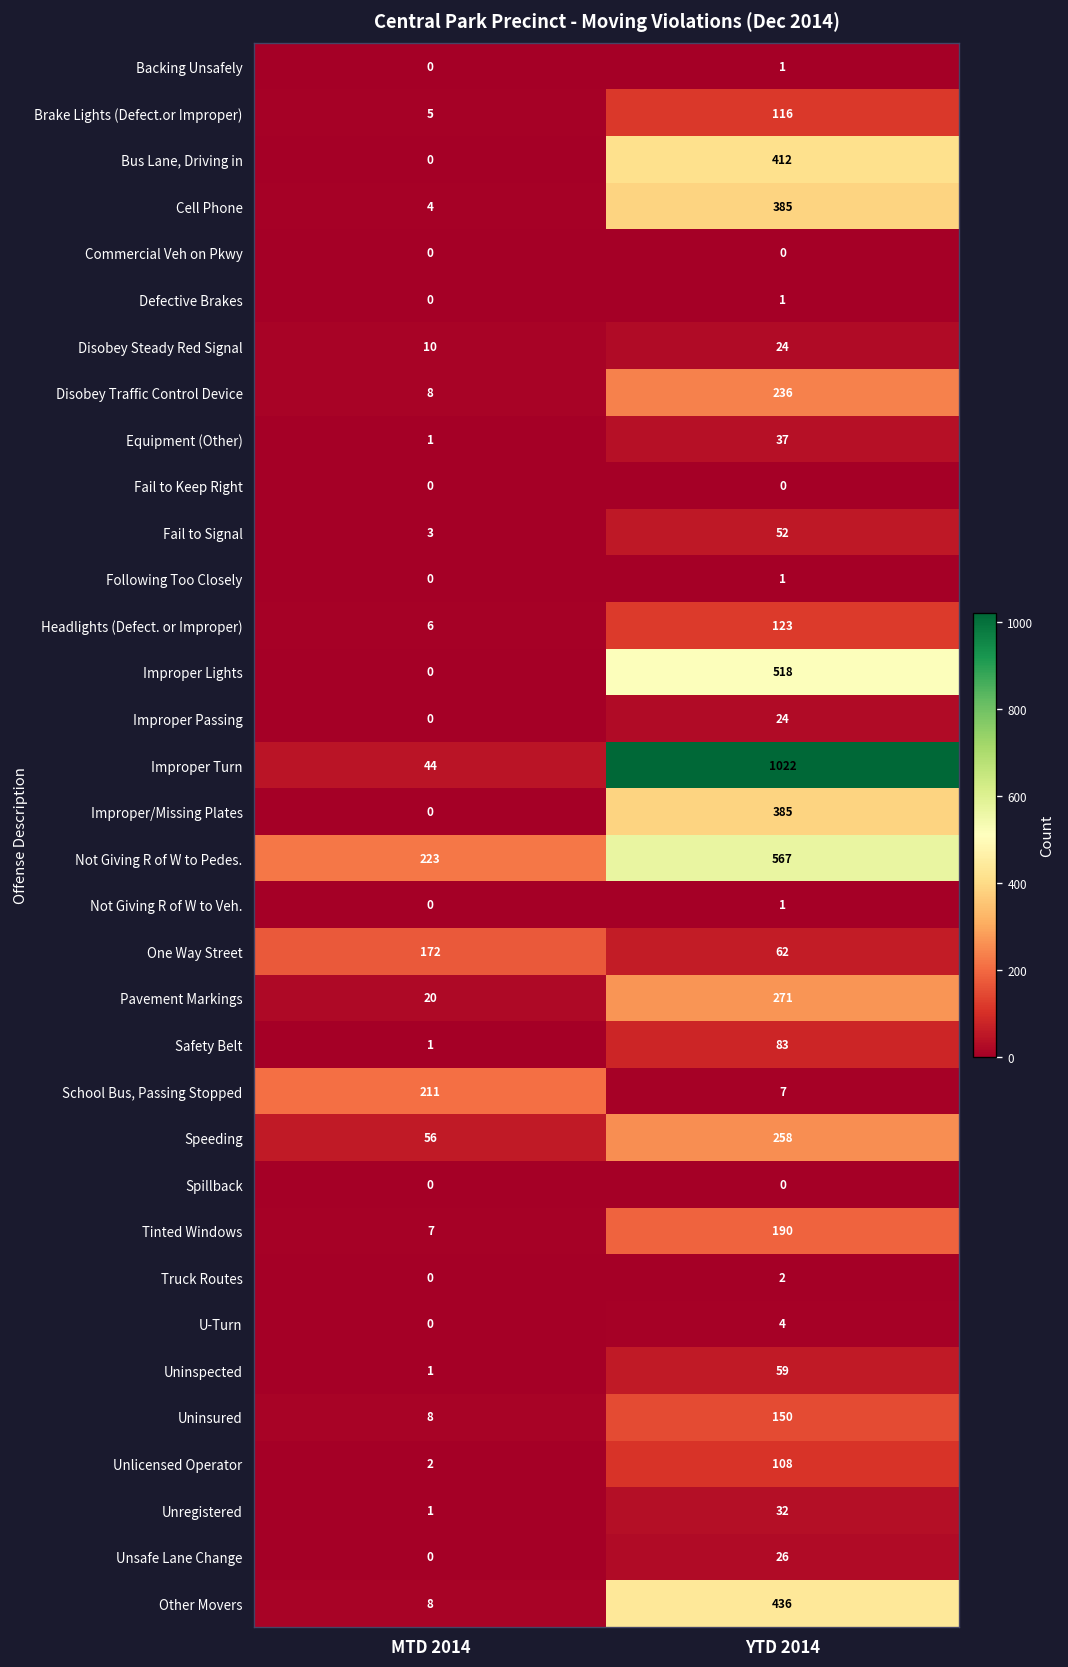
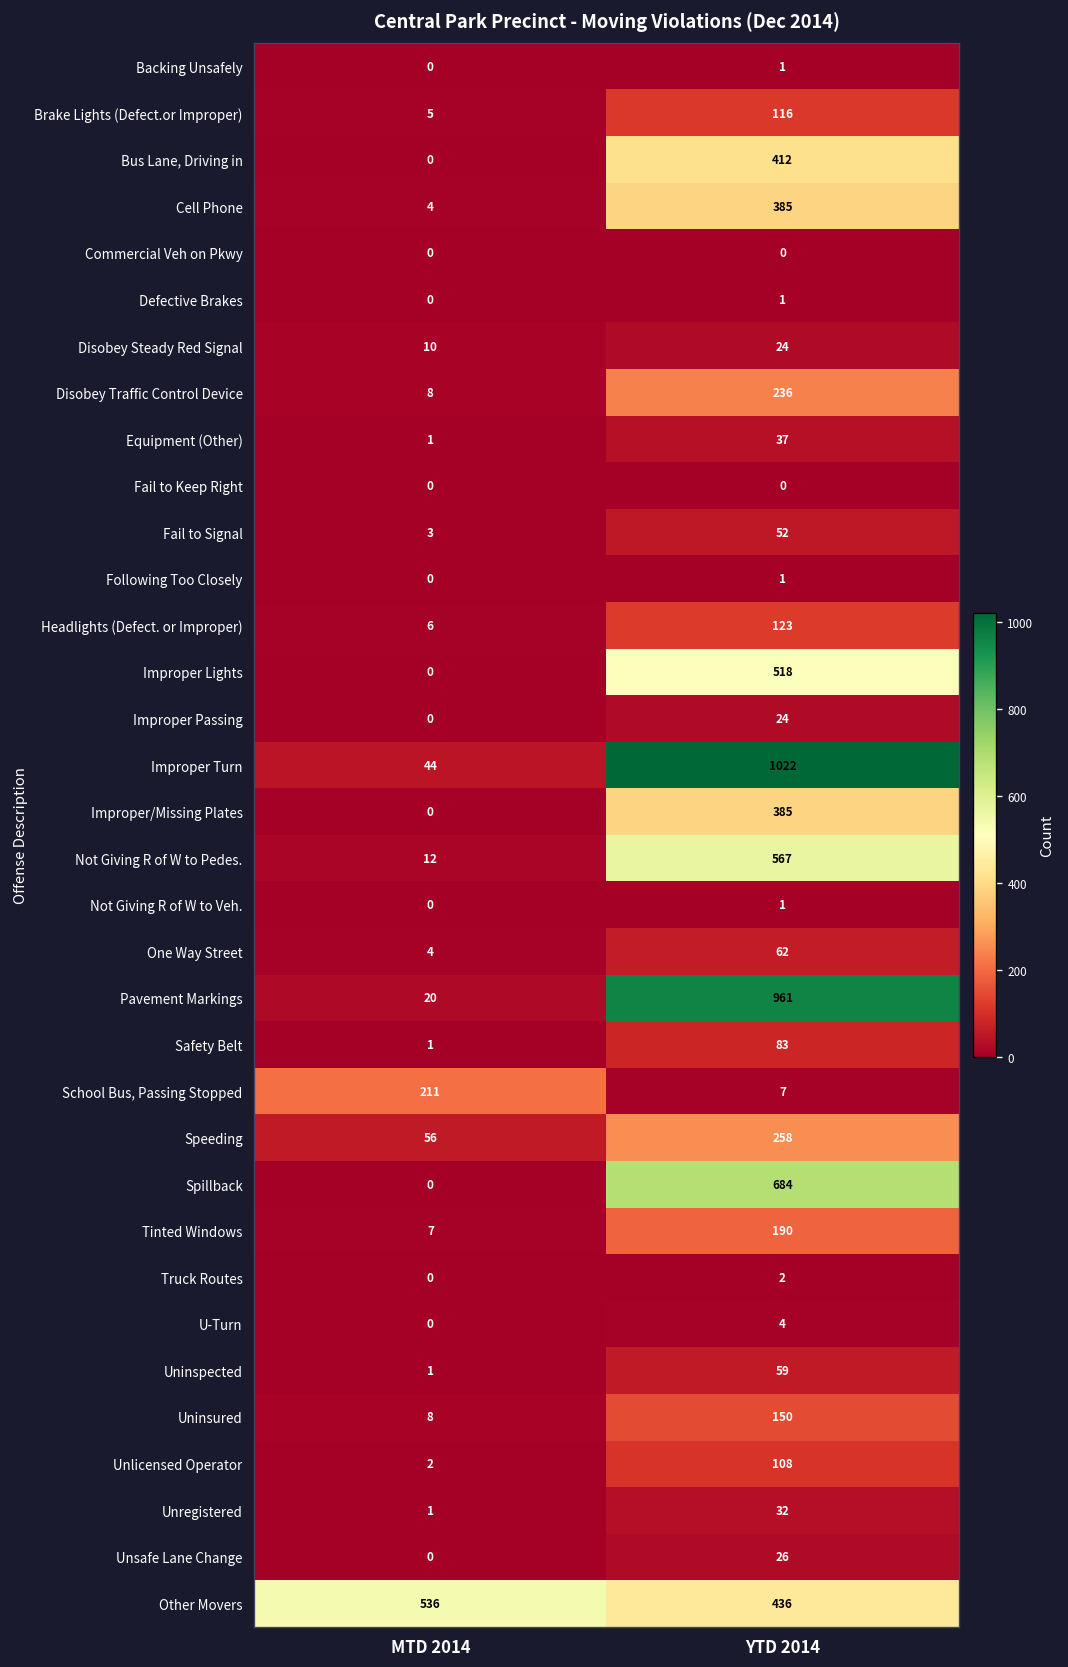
  {
    "Backing Unsafely": {
      "MTD 2014": 0,
      "YTD 2014": 1
    },
    "Brake Lights (Defect.or Improper)": {
      "MTD 2014": 5,
      "YTD 2014": 116
    },
    "Bus Lane, Driving in": {
      "MTD 2014": 0,
      "YTD 2014": 412
    },
    "Cell Phone": {
      "MTD 2014": 4,
      "YTD 2014": 385
    },
    "Commercial Veh on Pkwy": {
      "MTD 2014": 0,
      "YTD 2014": 0
    },
    "Defective Brakes": {
      "MTD 2014": 0,
      "YTD 2014": 1
    },
    "Disobey Steady Red Signal": {
      "MTD 2014": 10,
      "YTD 2014": 24
    },
    "Disobey Traffic Control Device": {
      "MTD 2014": 8,
      "YTD 2014": 236
    },
    "Equipment (Other)": {
      "MTD 2014": 1,
      "YTD 2014": 37
    },
    "Fail to Keep Right": {
      "MTD 2014": 0,
      "YTD 2014": 0
    },
    "Fail to Signal": {
      "MTD 2014": 3,
      "YTD 2014": 52
    },
    "Following Too Closely": {
      "MTD 2014": 0,
      "YTD 2014": 1
    },
    "Headlights (Defect. or Improper)": {
      "MTD 2014": 6,
      "YTD 2014": 123
    },
    "Improper Lights": {
      "MTD 2014": 0,
      "YTD 2014": 518
    },
    "Improper Passing": {
      "MTD 2014": 0,
      "YTD 2014": 24
    },
    "Improper Turn": {
      "MTD 2014": 44,
      "YTD 2014": 1022
    },
    "Improper/Missing Plates": {
      "MTD 2014": 0,
      "YTD 2014": 385
    },
    "Not Giving R of W to Pedes.": {
-     "MTD 2014": 223,
+     "MTD 2014": 12,
      "YTD 2014": 567
    },
    "Not Giving R of W to Veh.": {
      "MTD 2014": 0,
      "YTD 2014": 1
    },
    "One Way Street": {
-     "MTD 2014": 172,
+     "MTD 2014": 4,
      "YTD 2014": 62
    },
    "Pavement Markings": {
      "MTD 2014": 20,
-     "YTD 2014": 271
+     "YTD 2014": 961
    },
    "Safety Belt": {
      "MTD 2014": 1,
      "YTD 2014": 83
    },
    "School Bus, Passing Stopped": {
      "MTD 2014": 211,
      "YTD 2014": 7
    },
    "Speeding": {
      "MTD 2014": 56,
      "YTD 2014": 258
    },
    "Spillback": {
      "MTD 2014": 0,
-     "YTD 2014": 0
+     "YTD 2014": 684
    },
    "Tinted Windows": {
      "MTD 2014": 7,
      "YTD 2014": 190
    },
    "Truck Routes": {
      "MTD 2014": 0,
      "YTD 2014": 2
    },
    "U-Turn": {
      "MTD 2014": 0,
      "YTD 2014": 4
    },
    "Uninspected": {
      "MTD 2014": 1,
      "YTD 2014": 59
    },
    "Uninsured": {
      "MTD 2014": 8,
      "YTD 2014": 150
    },
    "Unlicensed Operator": {
      "MTD 2014": 2,
      "YTD 2014": 108
    },
    "Unregistered": {
      "MTD 2014": 1,
      "YTD 2014": 32
    },
    "Unsafe Lane Change": {
      "MTD 2014": 0,
      "YTD 2014": 26
    },
    "Other Movers": {
-     "MTD 2014": 8,
+     "MTD 2014": 536,
      "YTD 2014": 436
    }
  }
